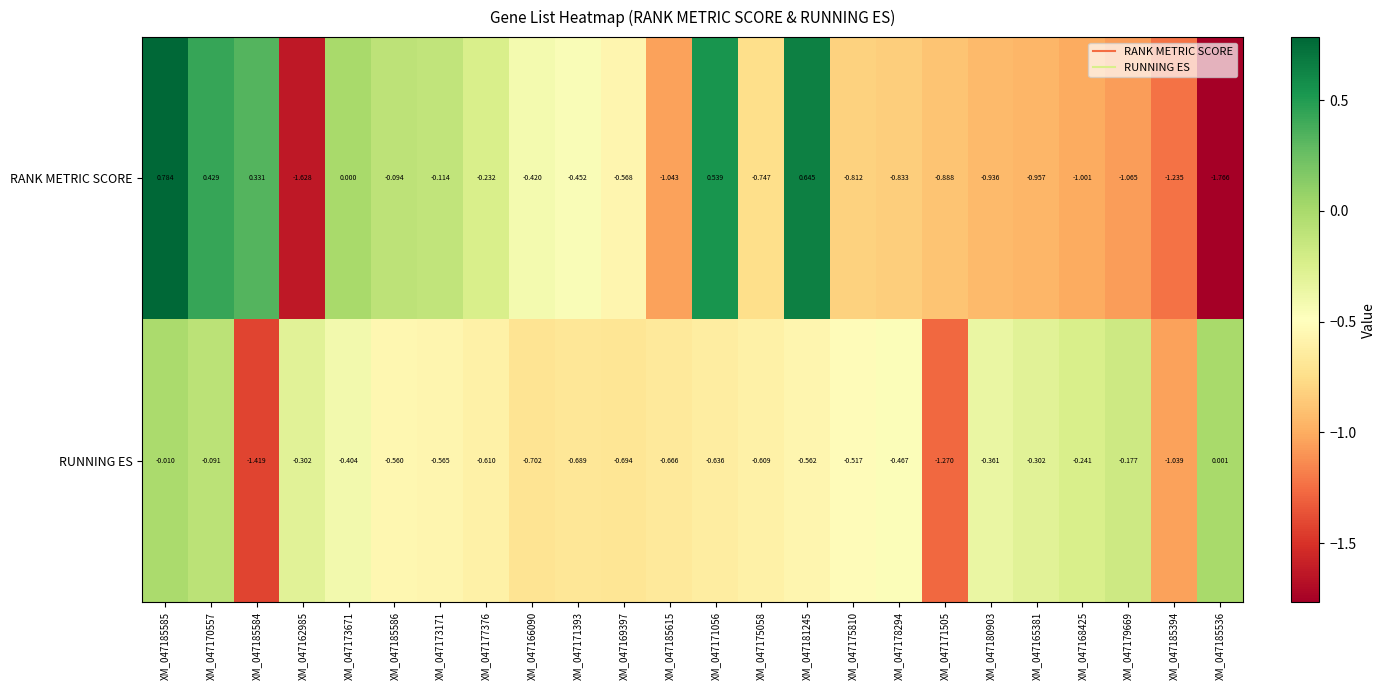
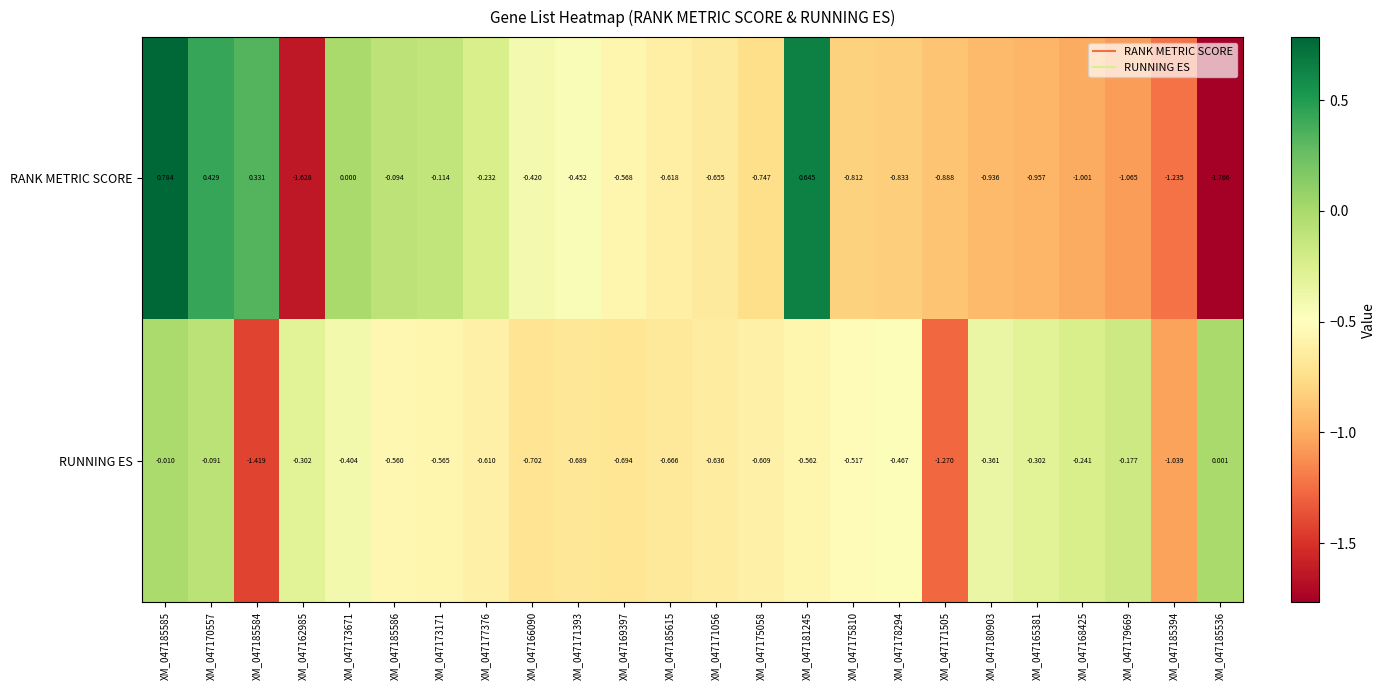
  {
    "RANK METRIC SCORE": {
      "XM_047185585": 0.784,
      "XM_047170557": 0.429,
      "XM_047185584": 0.331,
      "XM_047162985": -1.628,
      "XM_047173671": 0.000,
      "XM_047185586": -0.094,
      "XM_047173171": -0.114,
      "XM_047177376": -0.232,
      "XM_047166090": -0.420,
      "XM_047171393": -0.452,
      "XM_047169397": -0.568,
-     "XM_047185615": -1.043,
-     "XM_047171056": 0.539,
+     "XM_047185615": -0.618,
+     "XM_047171056": -0.655,
      "XM_047175058": -0.747,
      "XM_047181245": 0.645,
      "XM_047175810": -0.812,
      "XM_047178294": -0.833,
      "XM_047171505": -0.888,
      "XM_047180903": -0.936,
      "XM_047165381": -0.957,
      "XM_047168425": -1.001,
      "XM_047179669": -1.065,
      "XM_047185394": -1.235,
      "XM_047185536": -1.766
    },
    "RUNNING ES": {
      "XM_047185585": -0.010,
      "XM_047170557": -0.091,
      "XM_047185584": -1.419,
      "XM_047162985": -0.302,
      "XM_047173671": -0.404,
      "XM_047185586": -0.560,
      "XM_047173171": -0.565,
      "XM_047177376": -0.610,
      "XM_047166090": -0.702,
      "XM_047171393": -0.689,
      "XM_047169397": -0.694,
      "XM_047185615": -0.666,
      "XM_047171056": -0.636,
      "XM_047175058": -0.609,
      "XM_047181245": -0.562,
      "XM_047175810": -0.517,
      "XM_047178294": -0.467,
      "XM_047171505": -1.270,
      "XM_047180903": -0.361,
      "XM_047165381": -0.302,
      "XM_047168425": -0.241,
      "XM_047179669": -0.177,
      "XM_047185394": -1.039,
      "XM_047185536": 0.001
    }
  }
